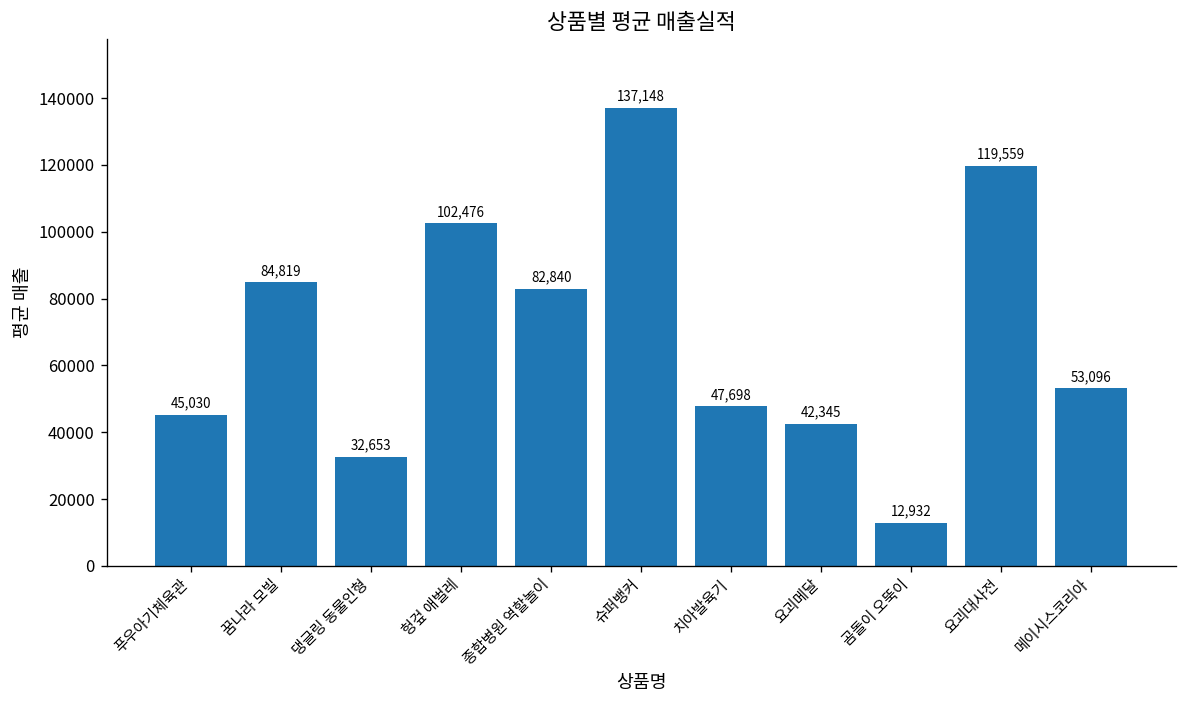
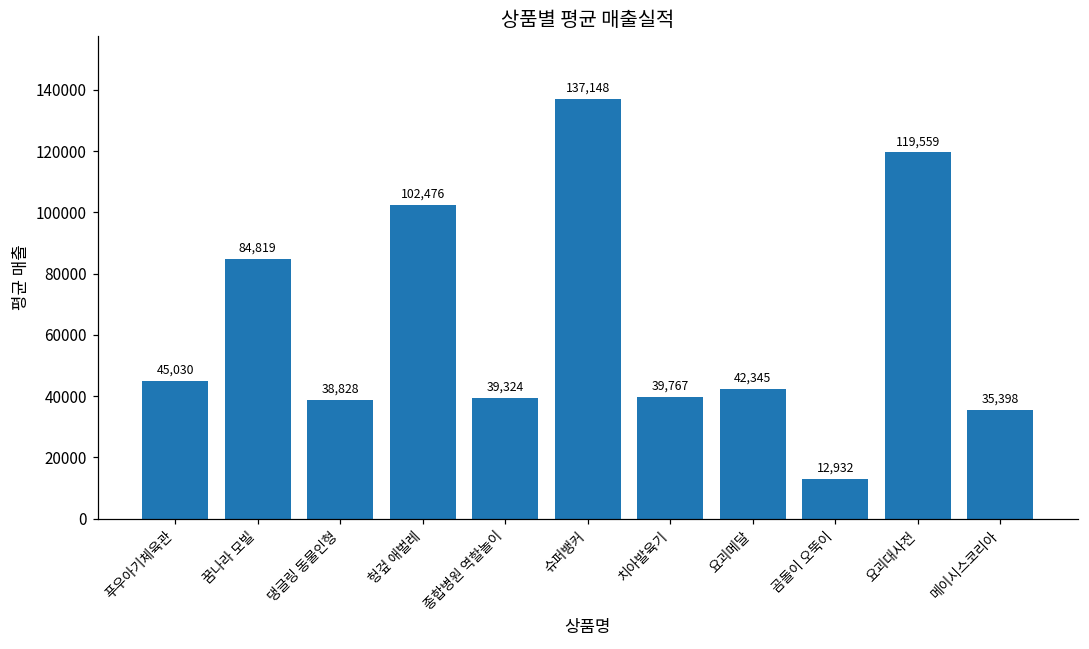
  {
    "푸우아기체육관": "45,030",
    "꿈나라 모빌": "84,819",
-   "댕글링 동물인형": "32,653",
+   "댕글링 동물인형": "38,828",
    "헝겊 애벌레": "102,476",
-   "종합병원 역할놀이": "82,840",
+   "종합병원 역할놀이": "39,324",
    "슈퍼뱅커": "137,148",
-   "치아발육기": "47,698",
+   "치아발육기": "39,767",
    "요괴메달": "42,345",
    "곰돌이 오뚝이": "12,932",
    "요괴대사전": "119,559",
-   "메이시스코리아": "53,096"
+   "메이시스코리아": "35,398"
  }
